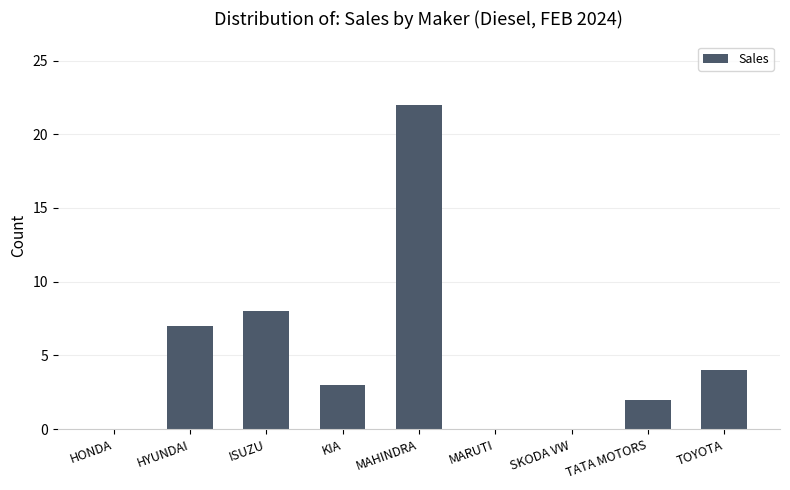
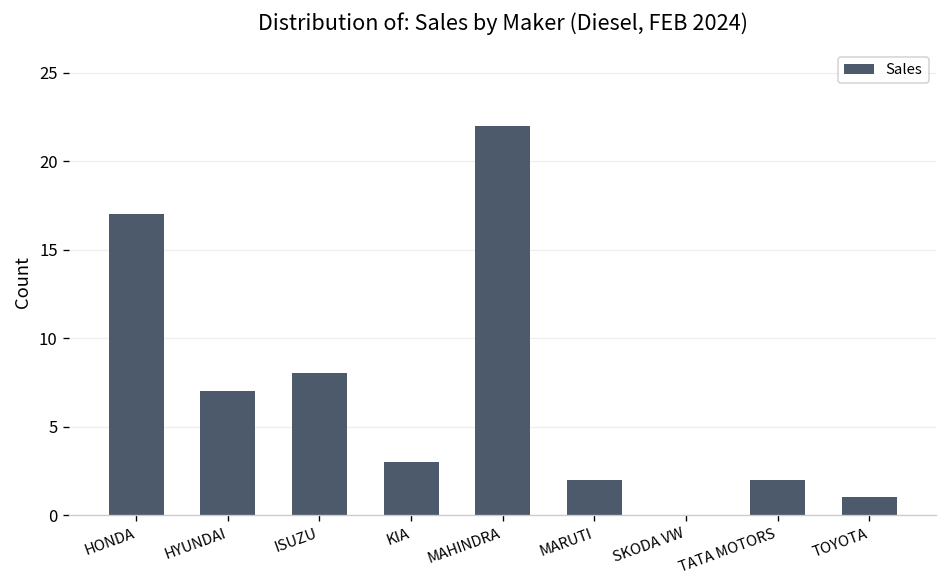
  {
-   "HONDA": 0,
+   "HONDA": 17,
    "HYUNDAI": 7,
    "ISUZU": 8,
    "KIA": 3,
    "MAHINDRA": 22,
-   "MARUTI": 0,
+   "MARUTI": 2,
    "SKODA VW": 0,
    "TATA MOTORS": 2,
-   "TOYOTA": 4
+   "TOYOTA": 1
  }
